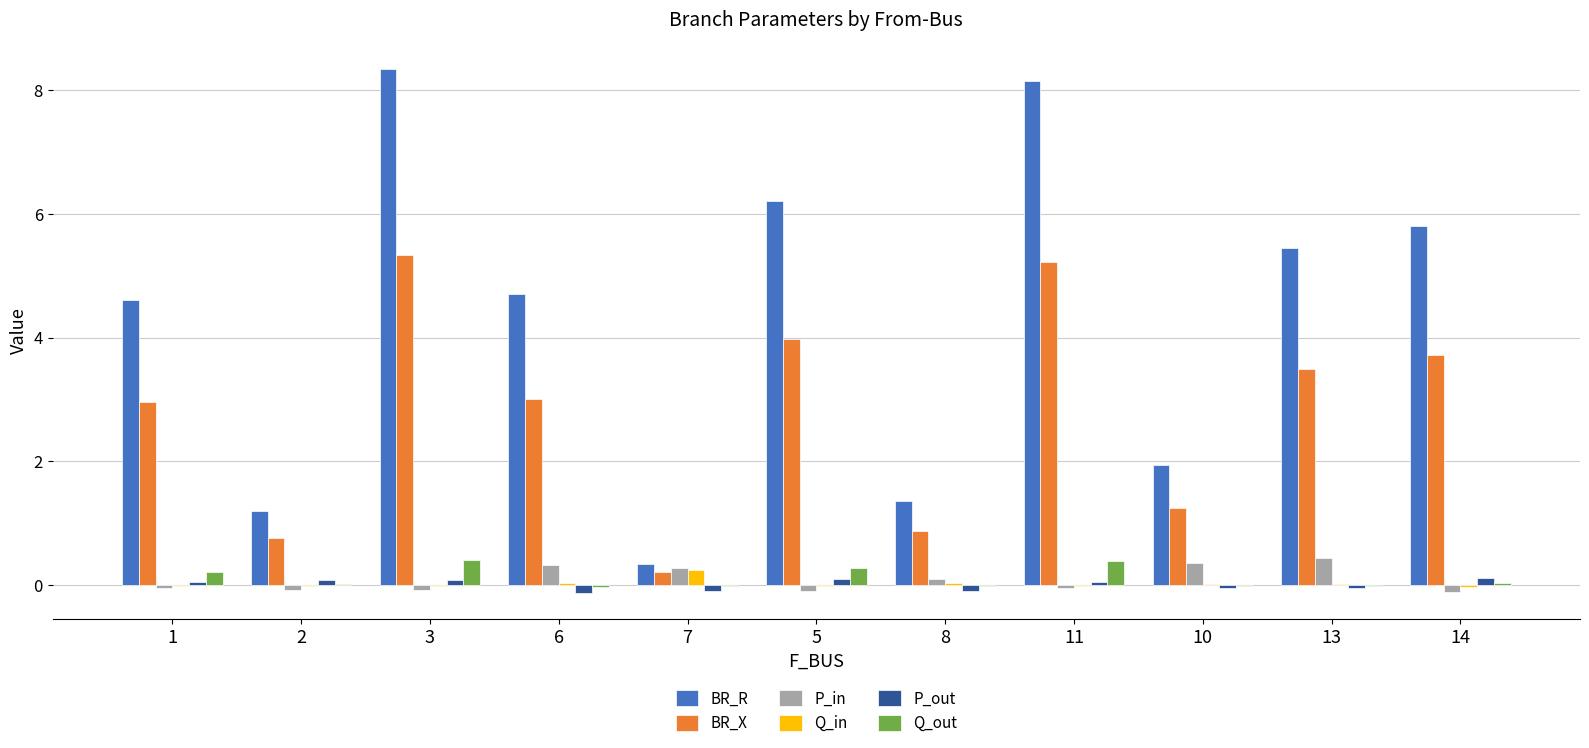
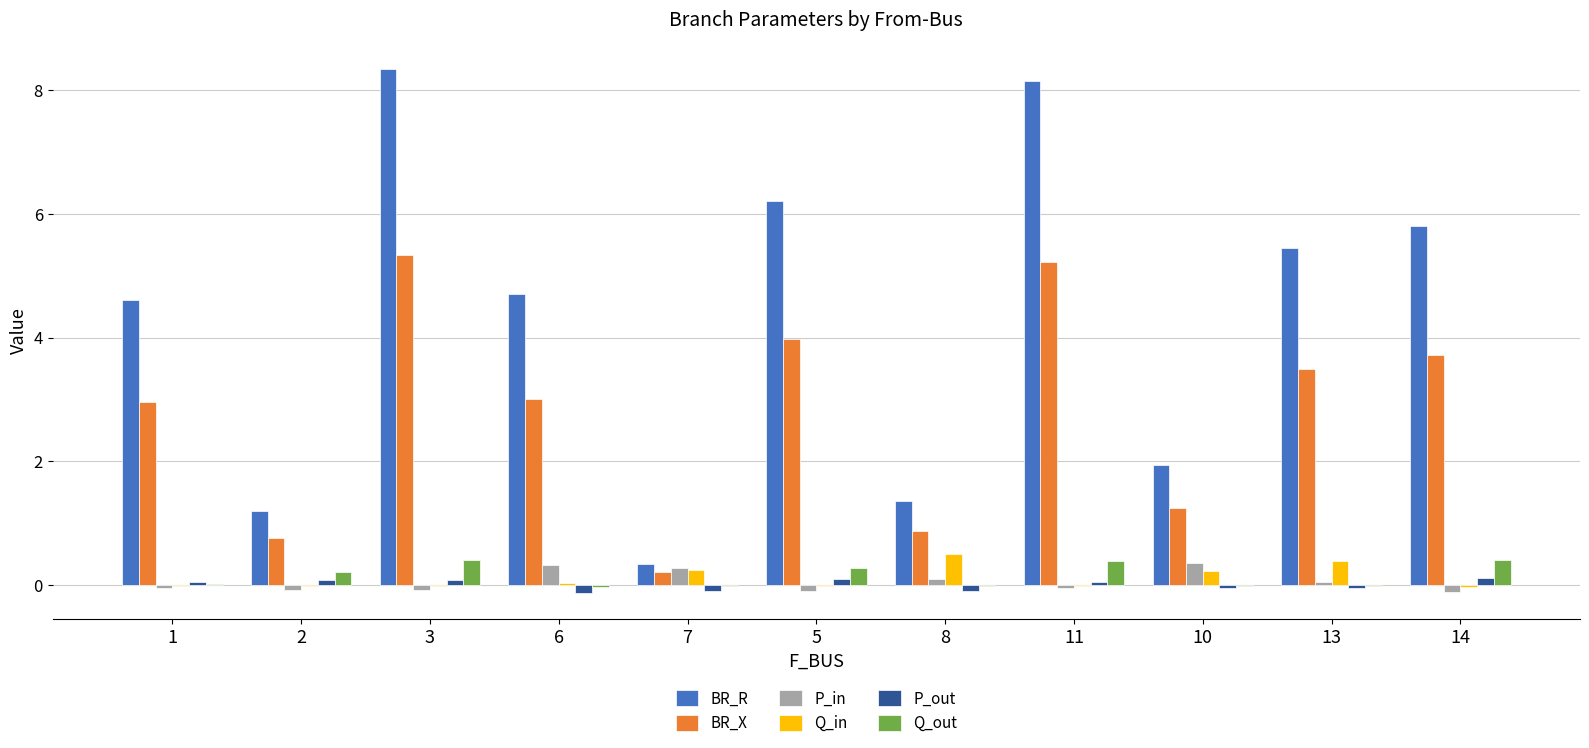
  {
    "BR_X": {
      "1": 3.0,
      "2": 0.8,
      "3": 5.3,
      "6": 3.0,
      "7": 0.2,
      "5": 4.0,
      "8": 0.9,
      "11": 5.2,
      "10": 1.2,
      "13": 3.5,
      "14": 3.7
    },
    "P_in": {
      "1": 0.0,
      "2": -0.1,
      "3": -0.1,
      "6": 0.3,
      "7": 0.3,
      "5": -0.1,
      "8": 0.1,
      "11": -0.1,
      "10": 0.3,
-     "13": 0.4,
+     "13": 0.0,
      "14": -0.1
    },
    "Q_in": {
      "7": 0.2,
-     "8": 0.0,
-     "10": 0.0,
-     "13": 0.0
+     "8": 0.5,
+     "10": 0.2,
+     "13": 0.4
    },
    "Q_out": {
-     "1": 0.2,
-     "2": 0.0,
+     "1": 0.0,
+     "2": 0.2,
      "3": 0.4,
      "5": 0.3,
      "11": 0.4,
-     "14": 0.0
+     "14": 0.4
    }
  }
